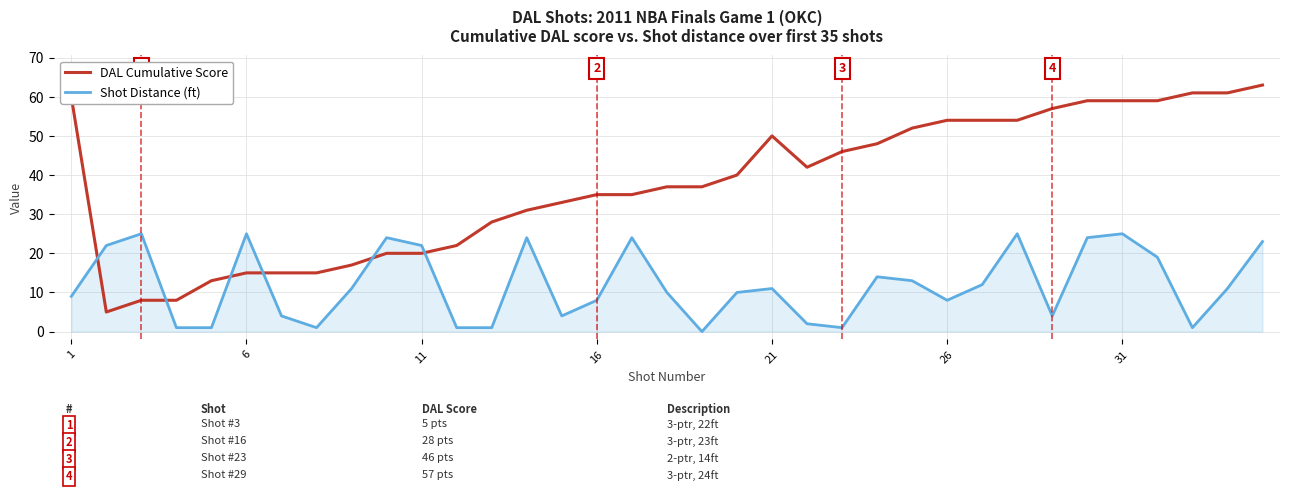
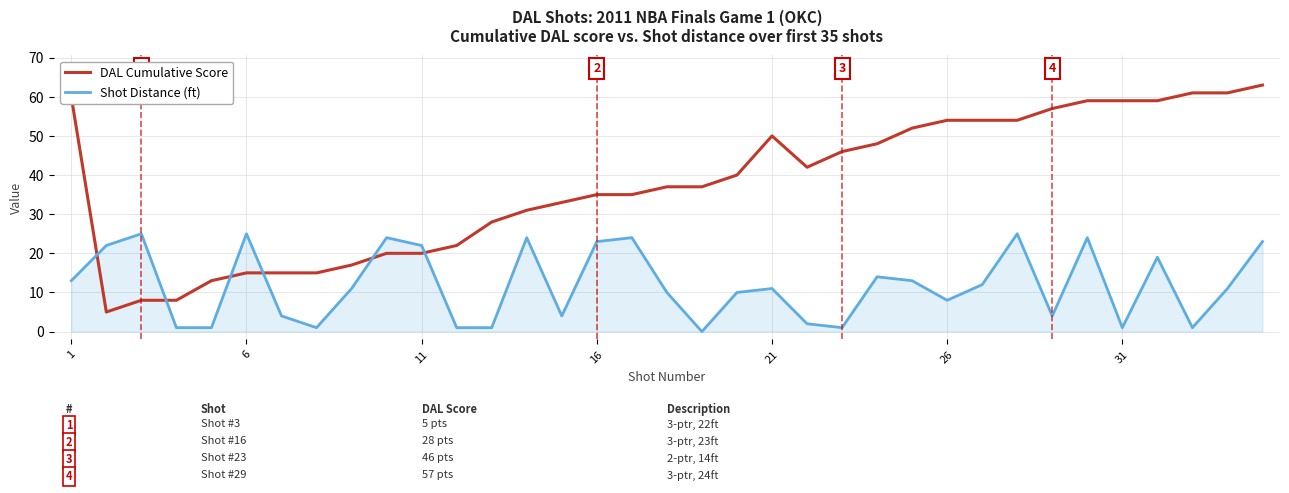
  {
    "DAL Cumulative Score": {
      "6": 15,
      "11": 20,
      "16": 35,
      "21": 50,
      "26": 54,
      "31": 59
    },
    "Shot Distance (ft)": {
-     "1": 9,
+     "1": 13,
      "6": 25,
      "11": 22,
-     "16": 8,
+     "16": 23,
      "21": 11,
      "26": 8,
-     "31": 25
+     "31": 1
    }
  }
